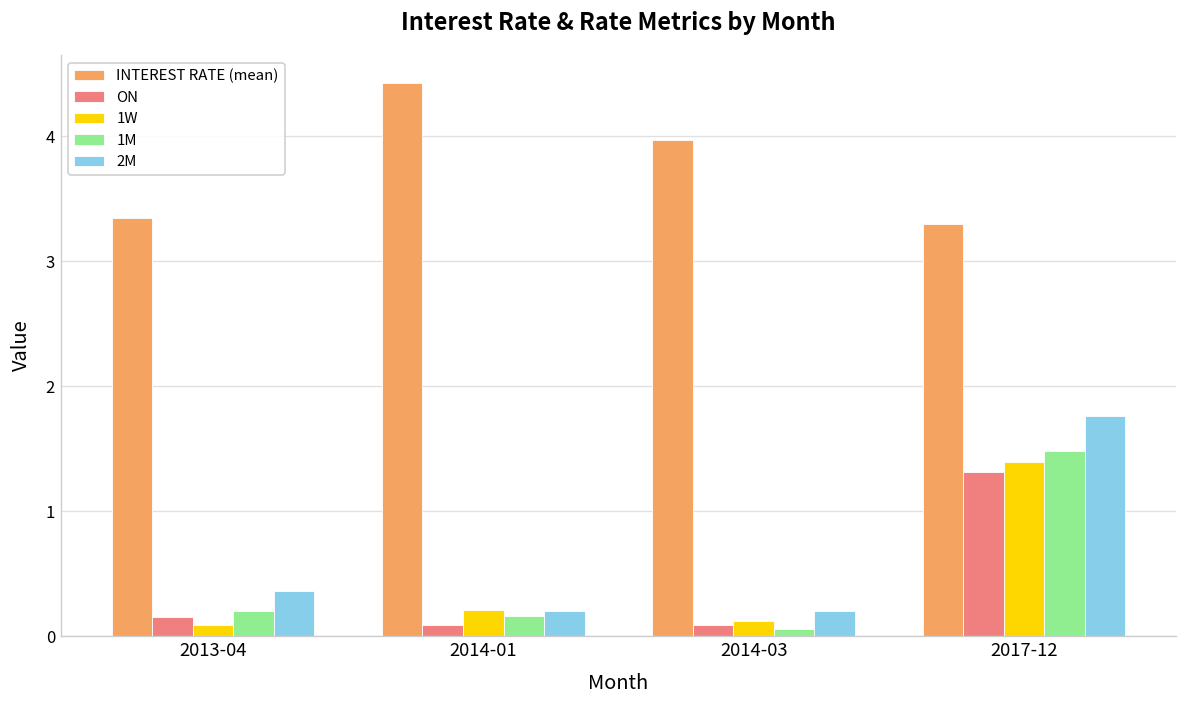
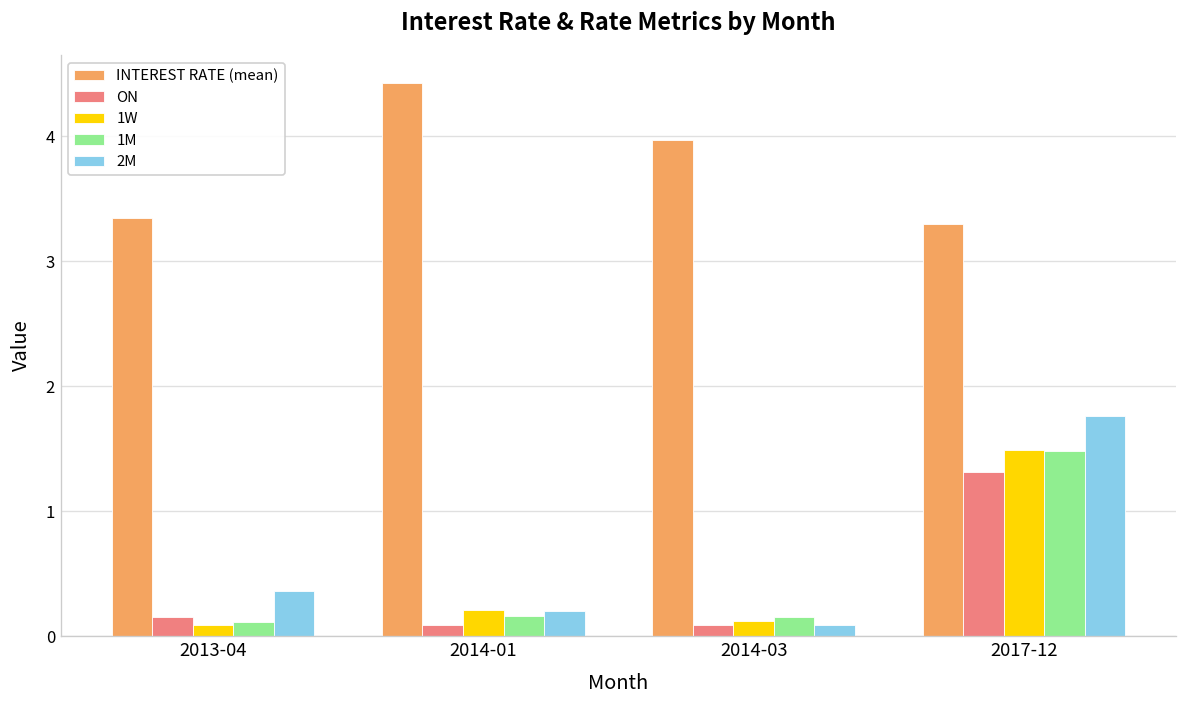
  {
    "1W": {
      "2013-04": 0.09,
      "2014-01": 0.21,
      "2014-03": 0.12,
-     "2017-12": 1.39
+     "2017-12": 1.49
    },
    "1M": {
-     "2013-04": 0.20,
+     "2013-04": 0.12,
      "2014-01": 0.16,
-     "2014-03": 0.06,
+     "2014-03": 0.15,
      "2017-12": 1.49
    },
    "2M": {
      "2013-04": 0.36,
      "2014-01": 0.20,
-     "2014-03": 0.20,
+     "2014-03": 0.09,
      "2017-12": 1.76
    }
  }
